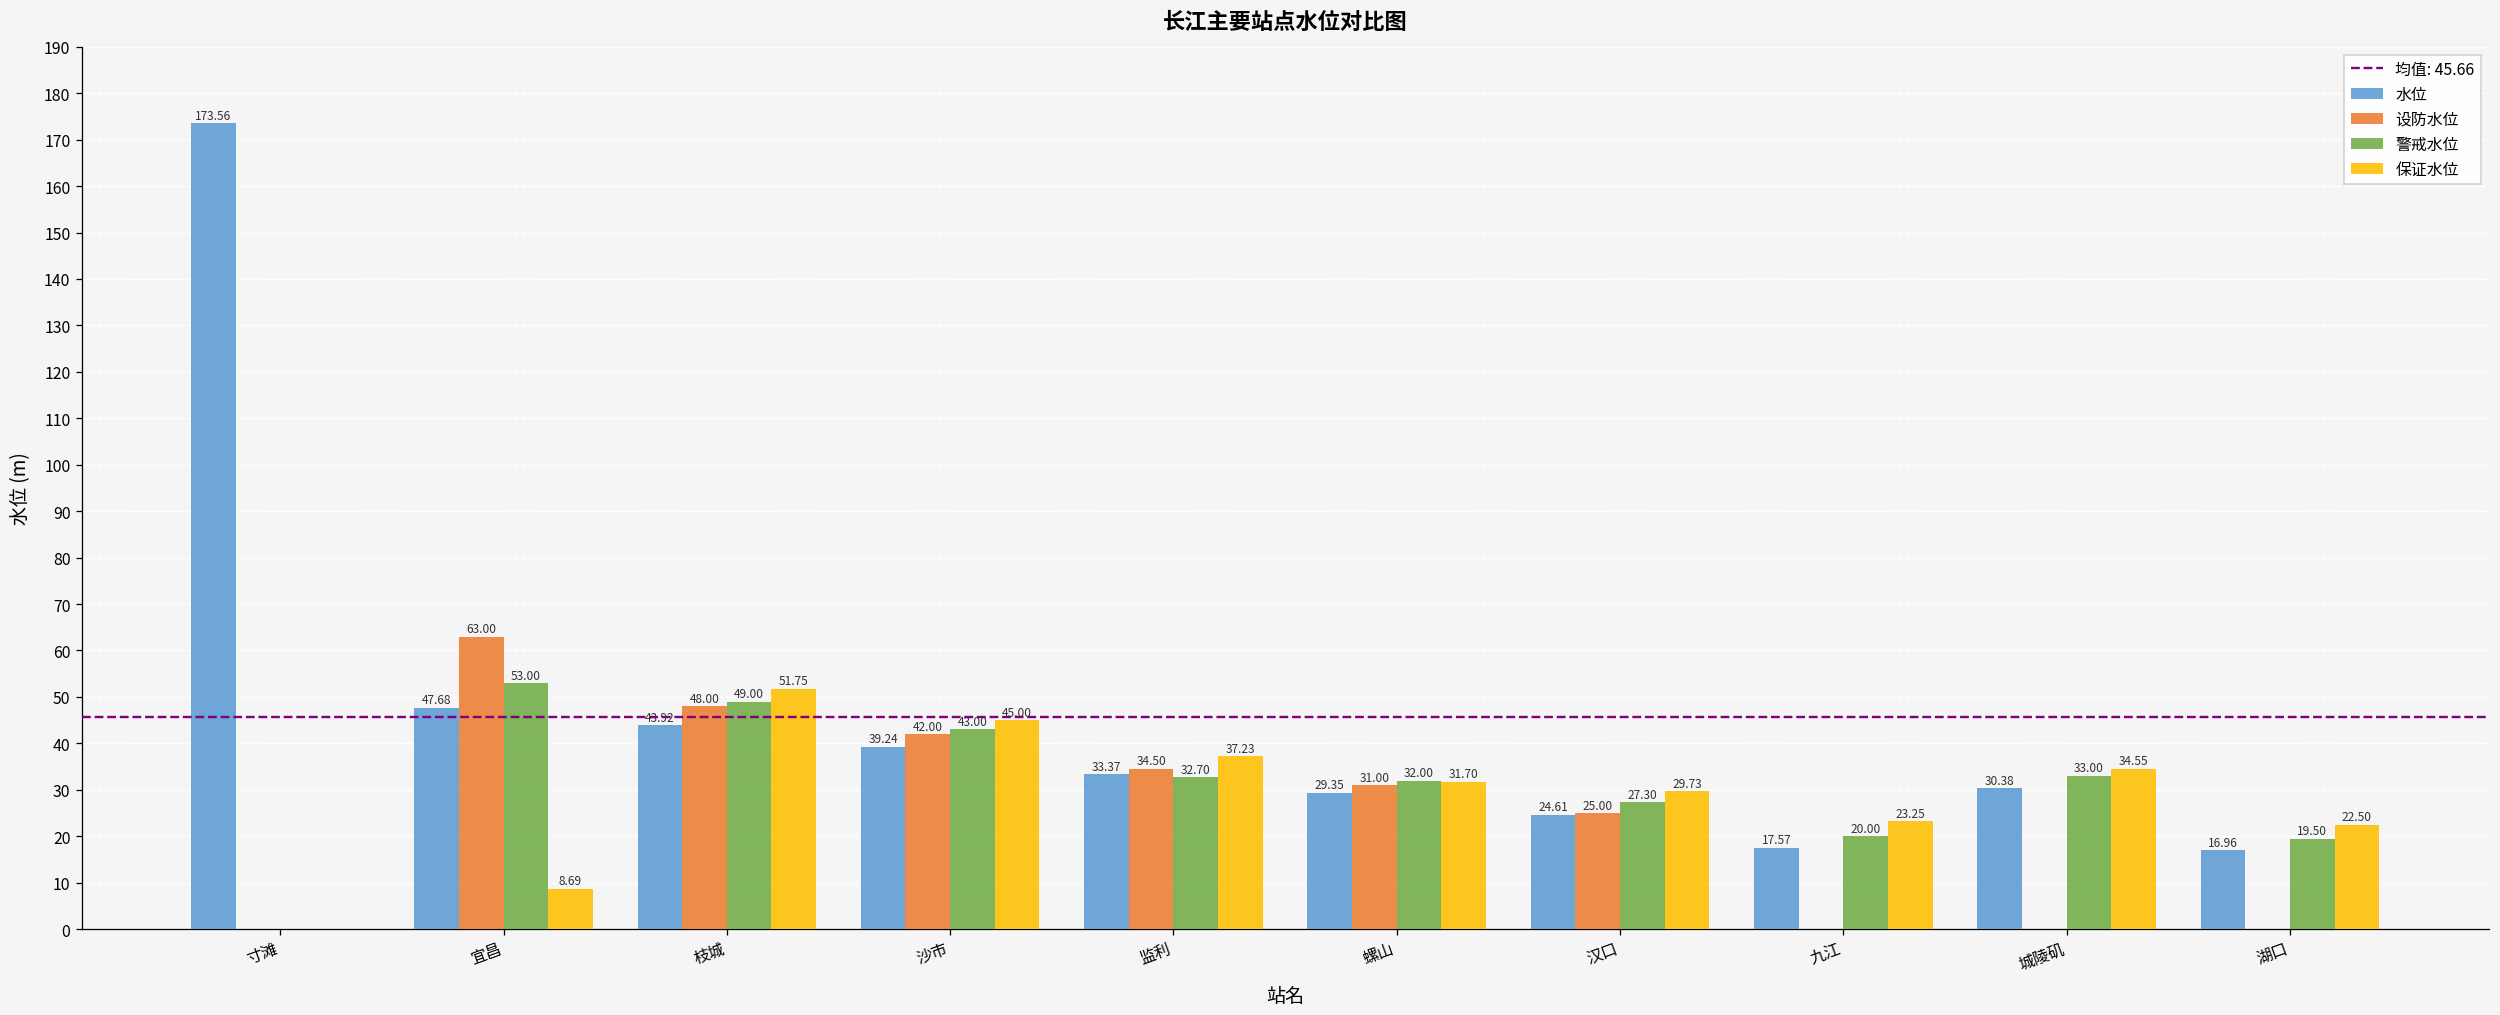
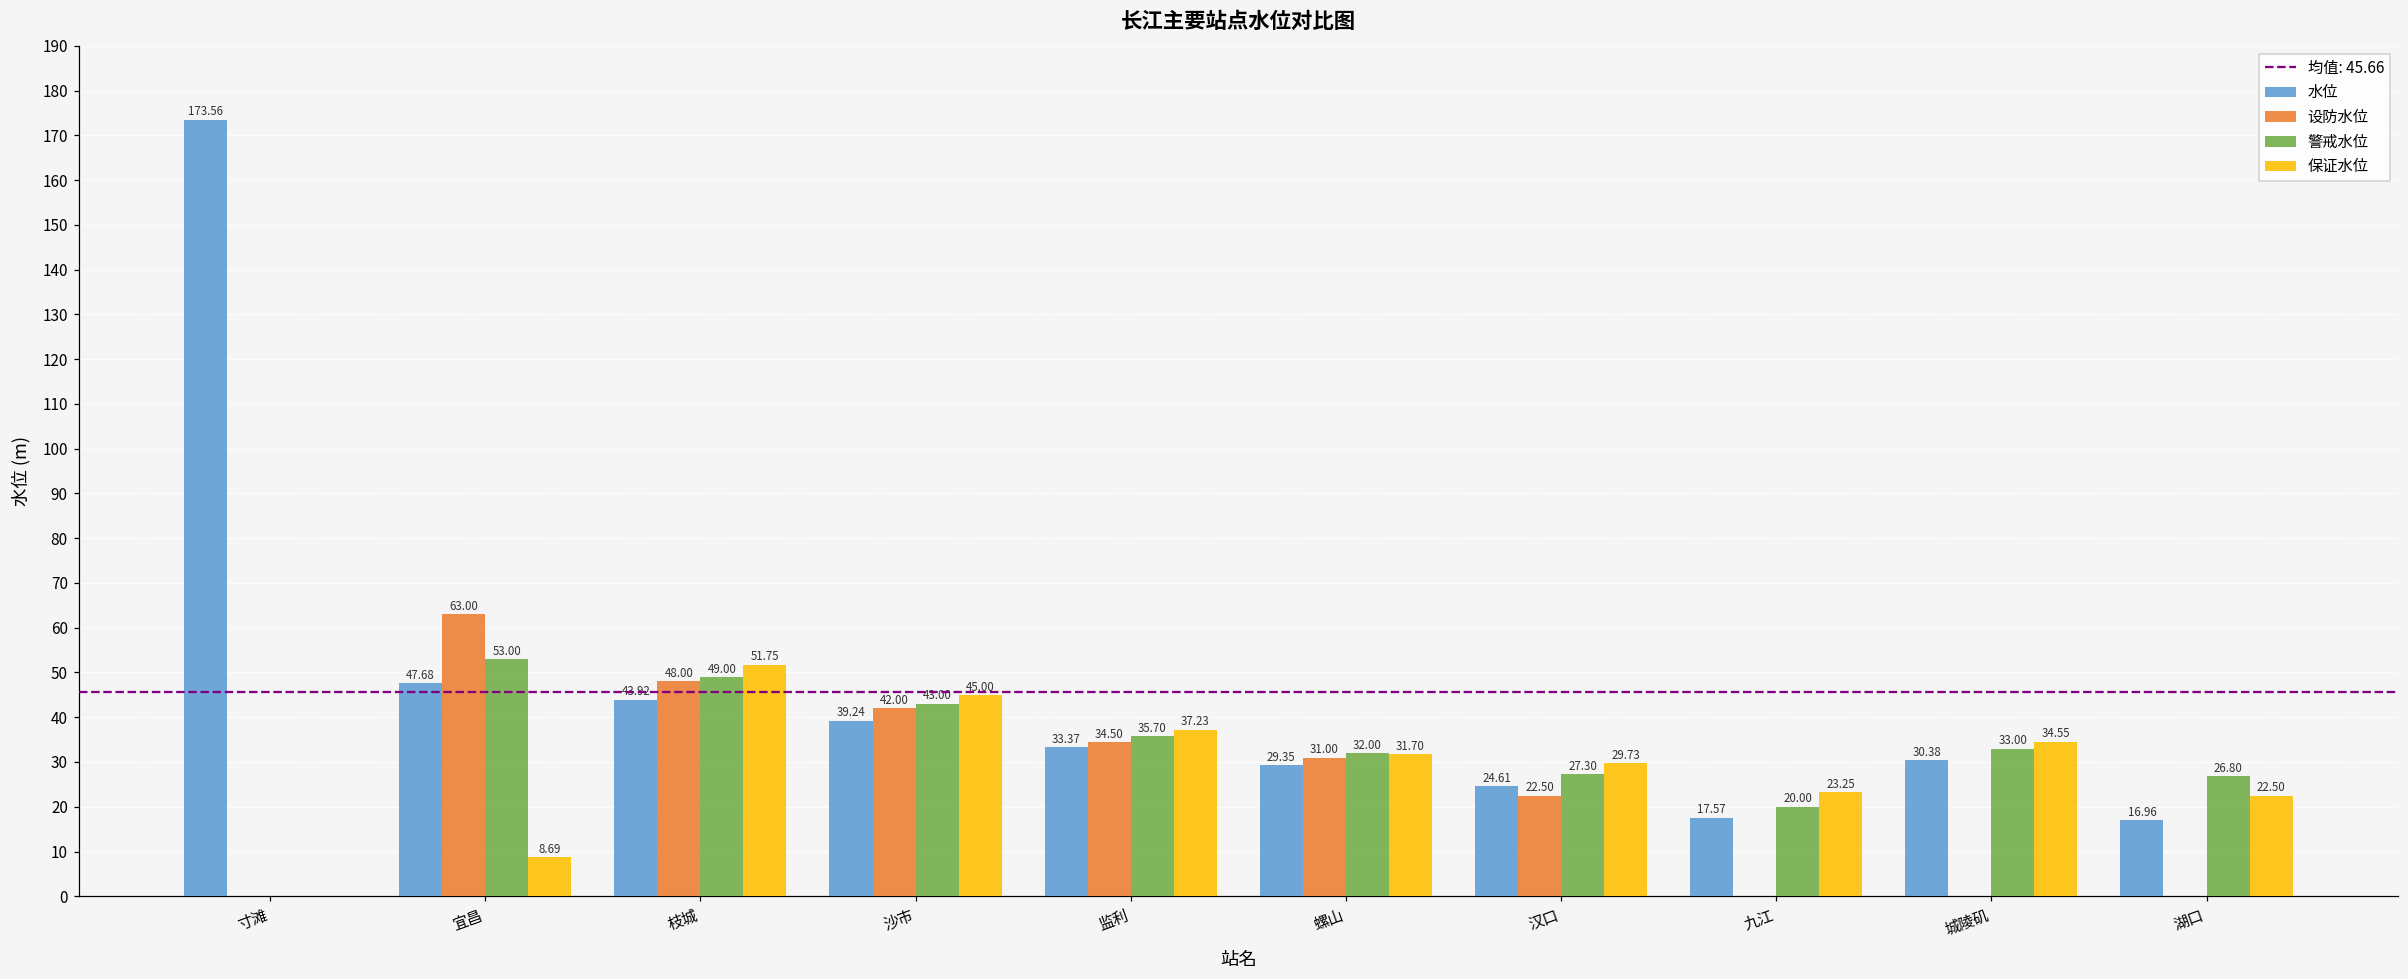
  {
    "水位": {
      "寸滩": 173.56,
      "宜昌": 47.68,
      "枝城": 43.92,
      "沙市": 39.24,
      "监利": 33.37,
      "螺山": 29.35,
      "汉口": 24.61,
      "九江": 17.57,
      "城陵矶": 30.38,
      "湖口": 16.96
    },
    "设防水位": {
      "宜昌": 63.00,
      "枝城": 48.00,
      "沙市": 42.00,
      "监利": 34.50,
      "螺山": 31.00,
-     "汉口": 25.00
+     "汉口": 22.50
    },
    "警戒水位": {
      "宜昌": 53.00,
      "枝城": 49.00,
      "沙市": 43.00,
-     "监利": 32.70,
+     "监利": 35.70,
      "螺山": 32.00,
      "汉口": 27.30,
      "九江": 20.00,
      "城陵矶": 33.00,
-     "湖口": 19.50
+     "湖口": 26.80
    },
    "保证水位": {
      "宜昌": 8.69,
      "枝城": 51.75,
      "沙市": 45.00,
      "监利": 37.23,
      "螺山": 31.70,
      "汉口": 29.73,
      "九江": 23.25,
      "城陵矶": 34.55,
      "湖口": 22.50
    }
  }
